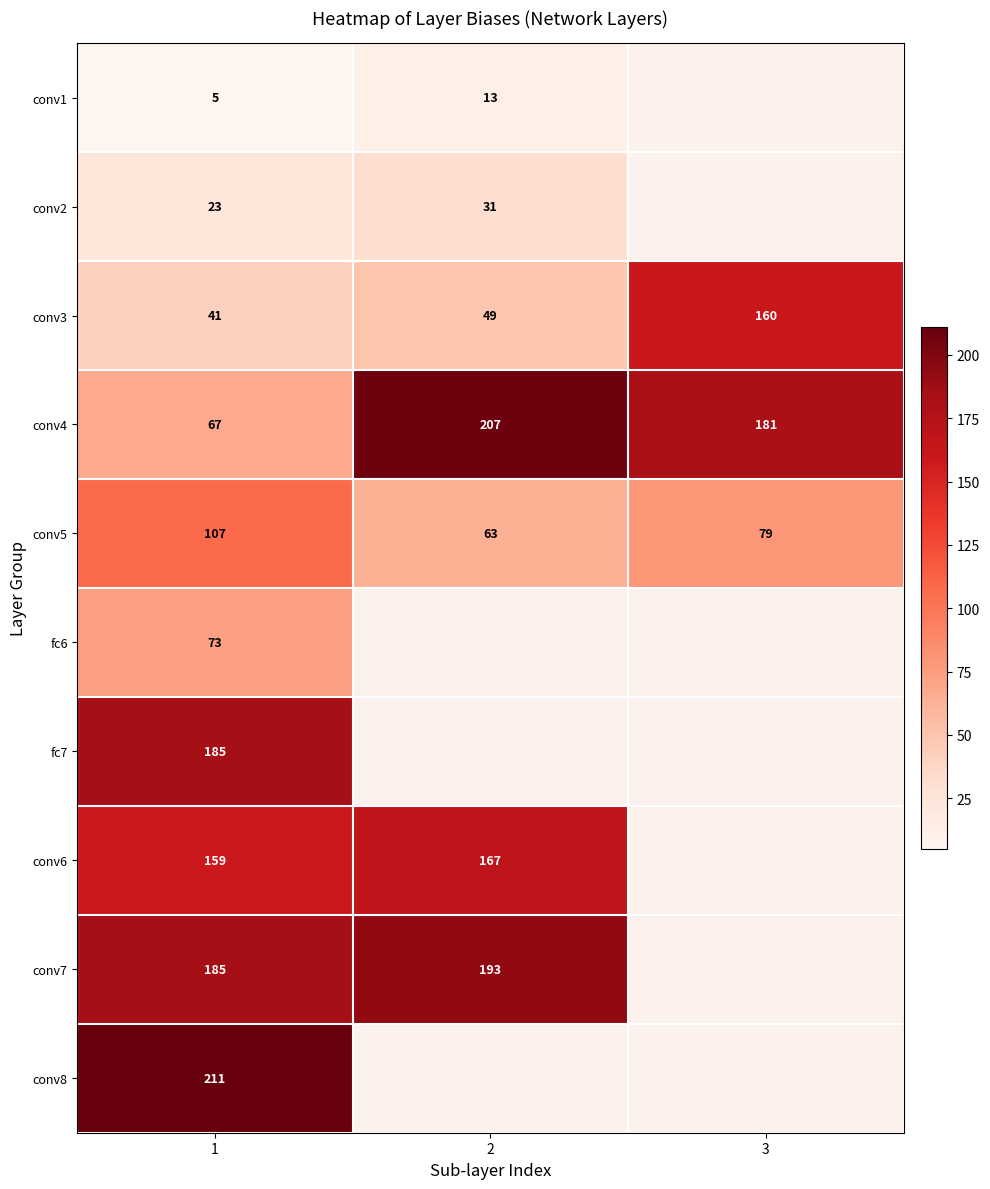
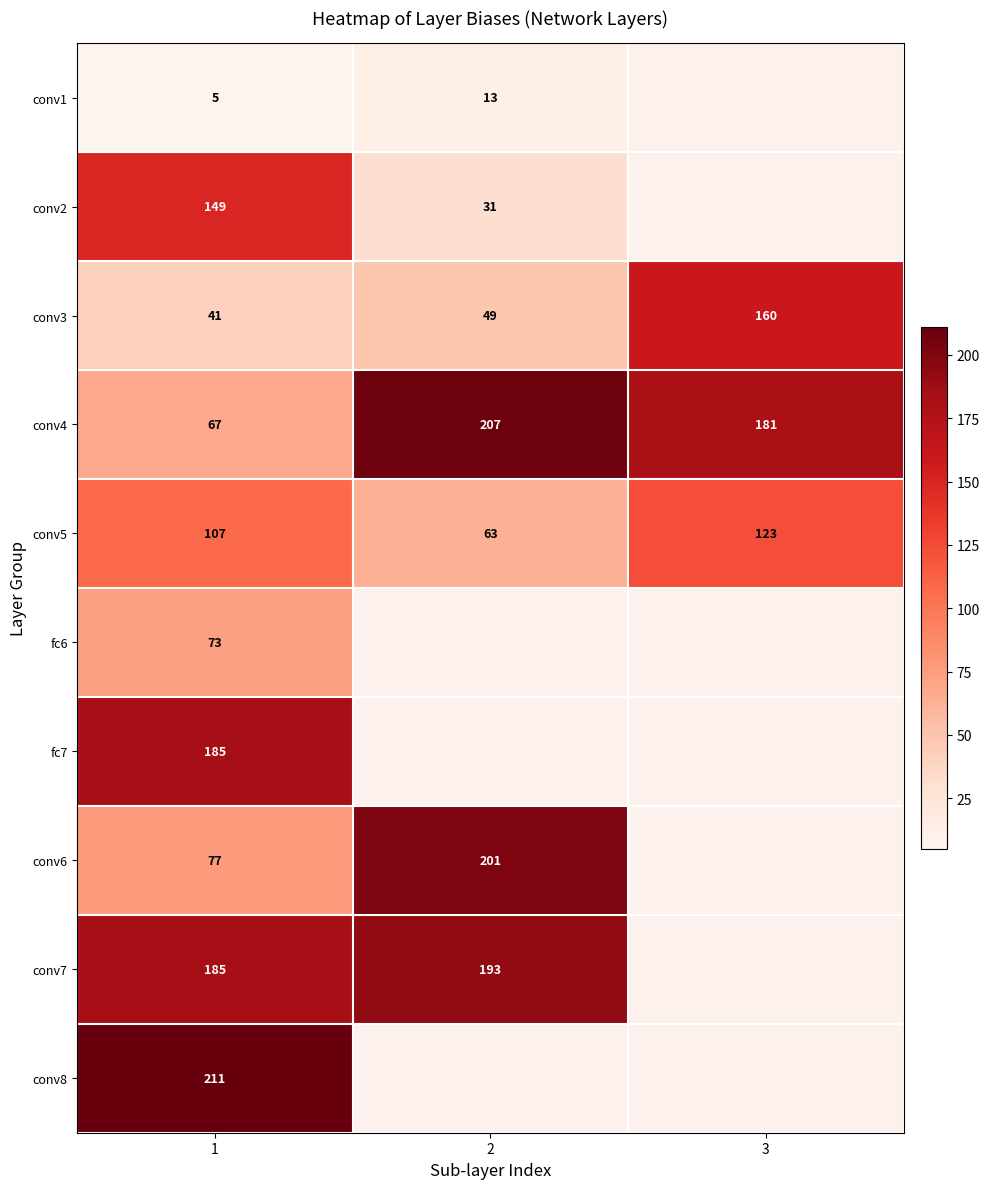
  {
    "conv1": {
      "1": 5,
      "2": 13
    },
    "conv2": {
-     "1": 23,
+     "1": 149,
      "2": 31
    },
    "conv3": {
      "1": 41,
      "2": 49,
      "3": 160
    },
    "conv4": {
      "1": 67,
      "2": 207,
      "3": 181
    },
    "conv5": {
      "1": 107,
      "2": 63,
-     "3": 79
+     "3": 123
    },
    "fc6": {
      "1": 73
    },
    "fc7": {
      "1": 185
    },
    "conv6": {
-     "1": 159,
-     "2": 167
+     "1": 77,
+     "2": 201
    },
    "conv7": {
      "1": 185,
      "2": 193
    },
    "conv8": {
      "1": 211
    }
  }
